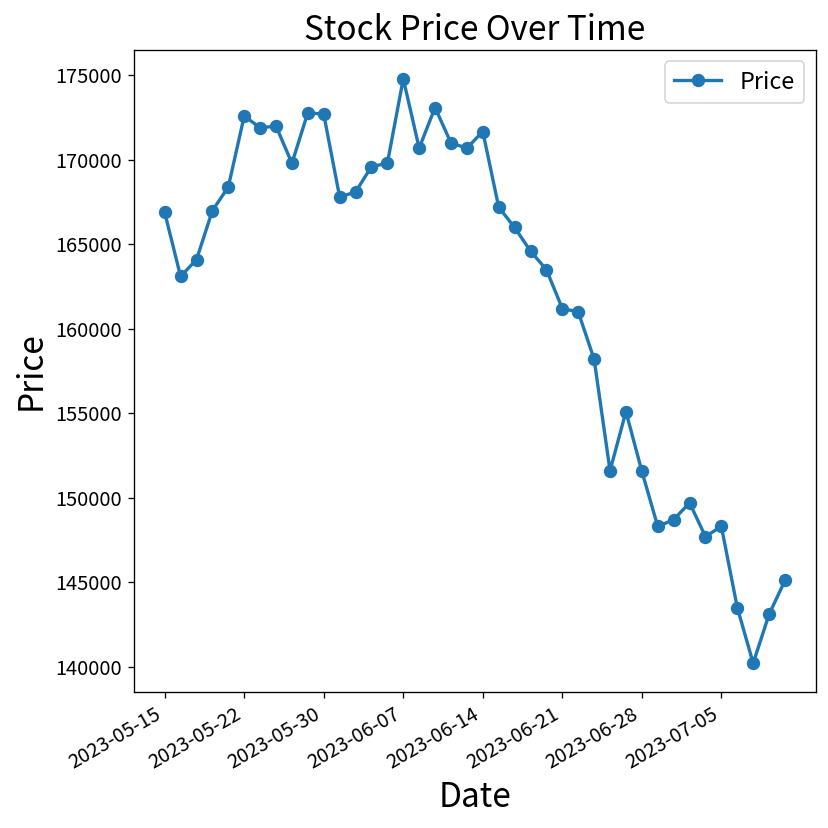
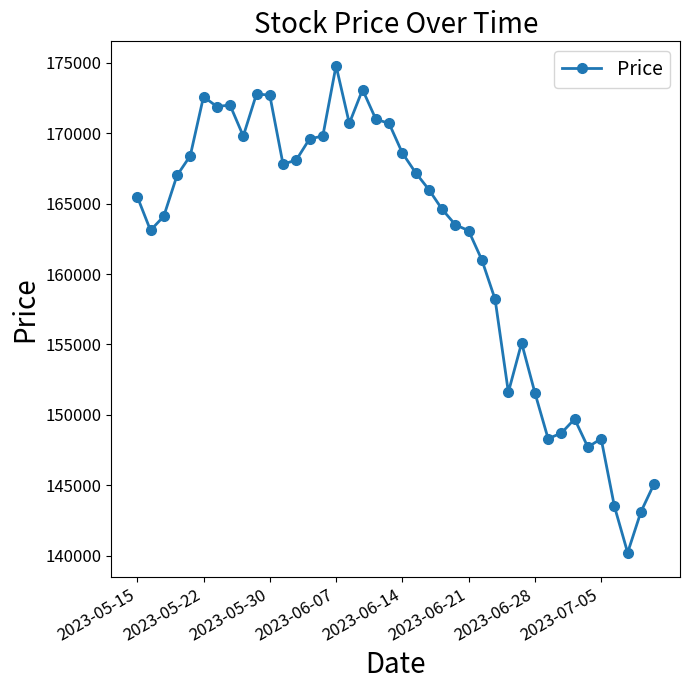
  {
-   "2023-05-15": 166900,
+   "2023-05-15": 165500,
    "2023-05-22": 172600,
    "2023-05-30": 172700,
    "2023-06-07": 174800,
-   "2023-06-14": 171700,
-   "2023-06-21": 161200,
+   "2023-06-14": 168600,
+   "2023-06-21": 163100,
    "2023-06-28": 151600,
    "2023-07-05": 148300
  }
